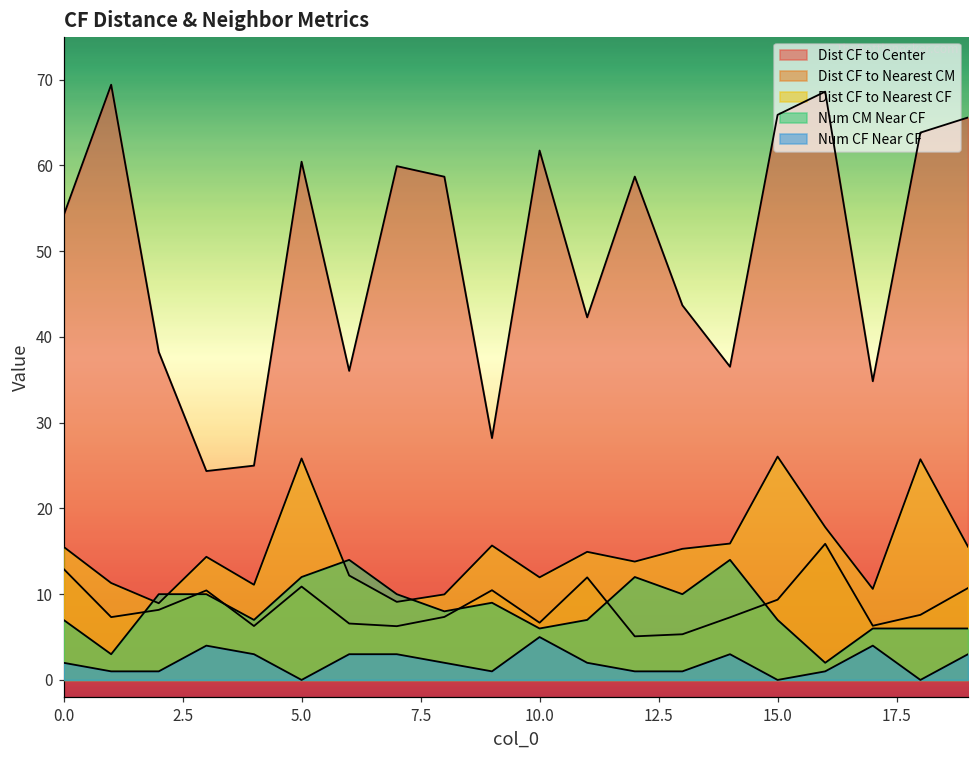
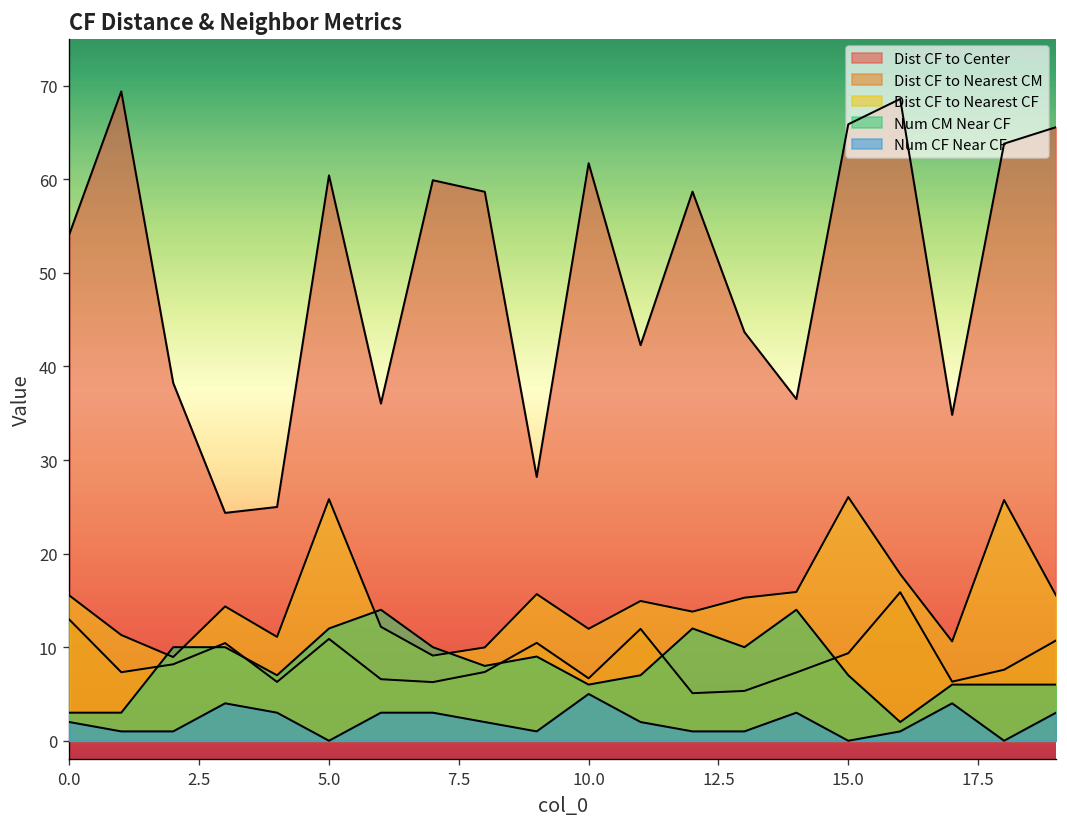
  {
    "Dist CF to Nearest CF": {
      "0.0": 16,
      "5.0": 26,
      "10.0": 12,
      "15.0": 26
    },
    "Num CM Near CF": {
-     "0.0": 7,
+     "0.0": 3,
      "5.0": 12,
      "10.0": 6,
      "15.0": 7
    },
    "Num CF Near CF": {
      "0.0": 2,
      "5.0": 0,
      "10.0": 5,
      "15.0": 0
    }
  }
